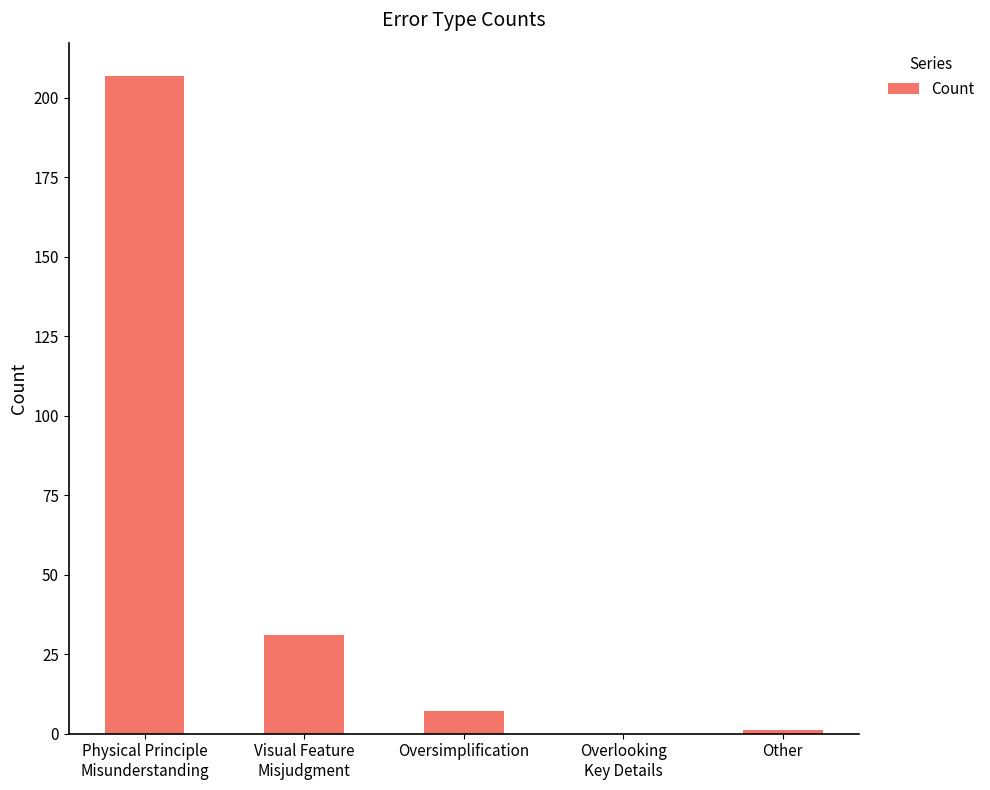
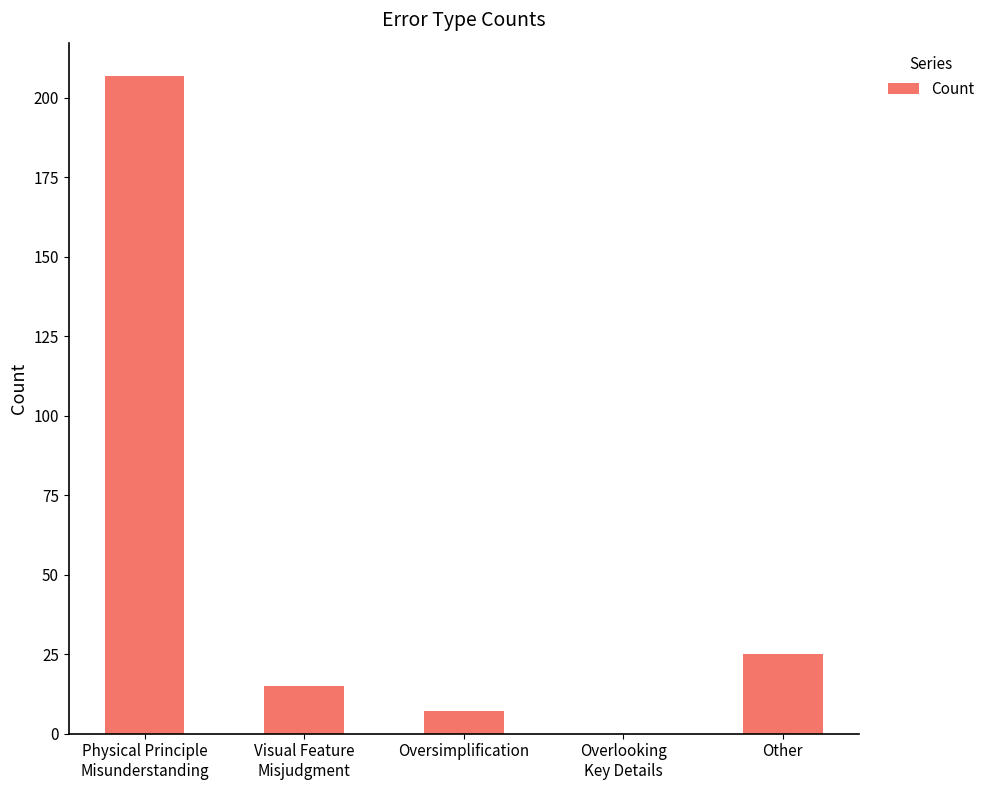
  {
    "Physical Principle Misunderstanding": 207,
-   "Visual Feature Misjudgment": 31,
+   "Visual Feature Misjudgment": 15,
    "Oversimplification": 7,
    "Overlooking Key Details": 0,
-   "Other": 1
+   "Other": 25
  }
